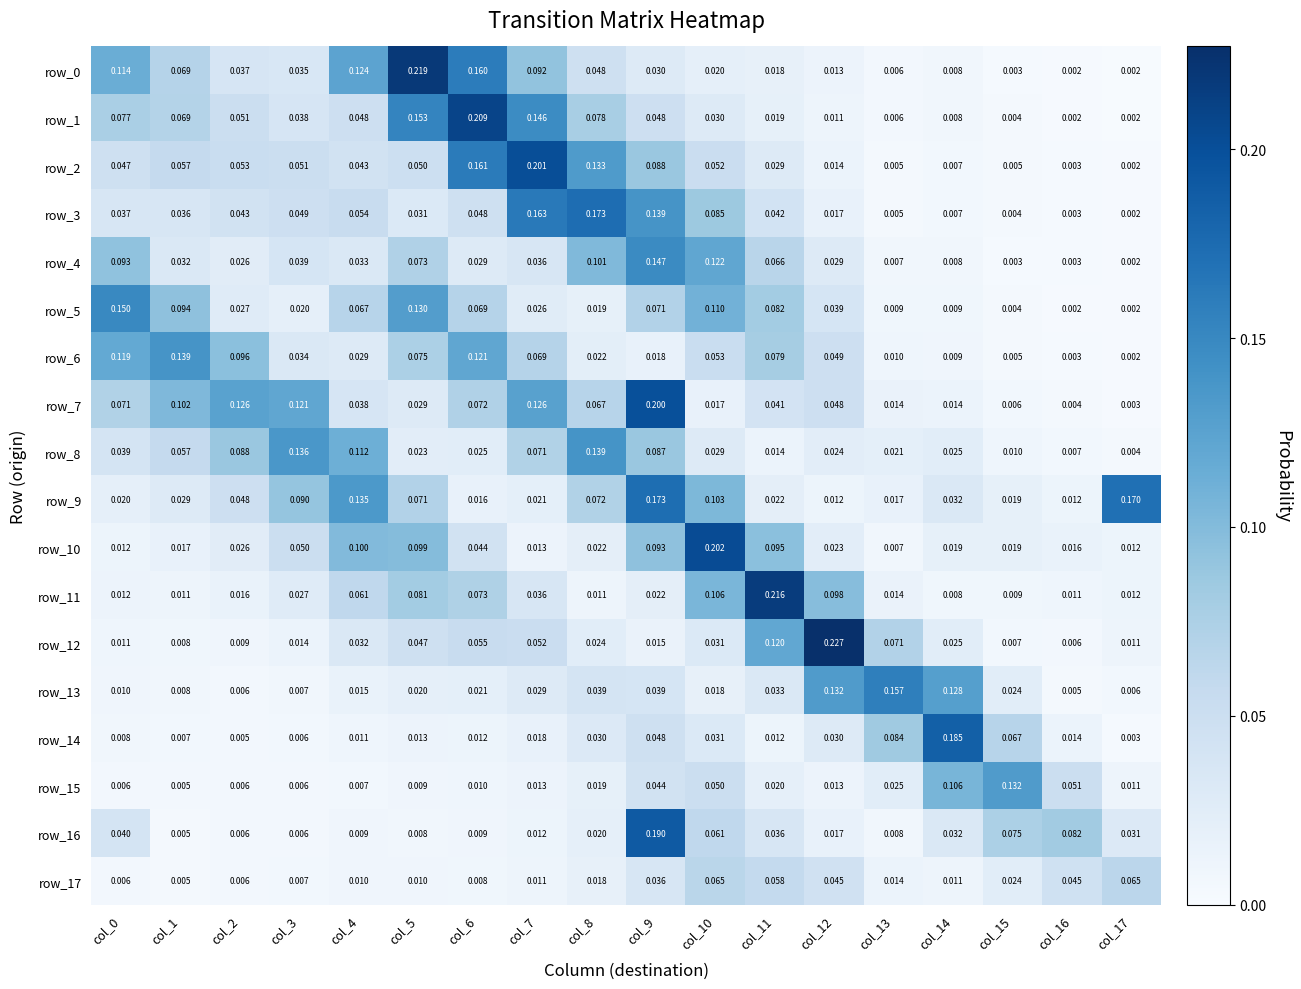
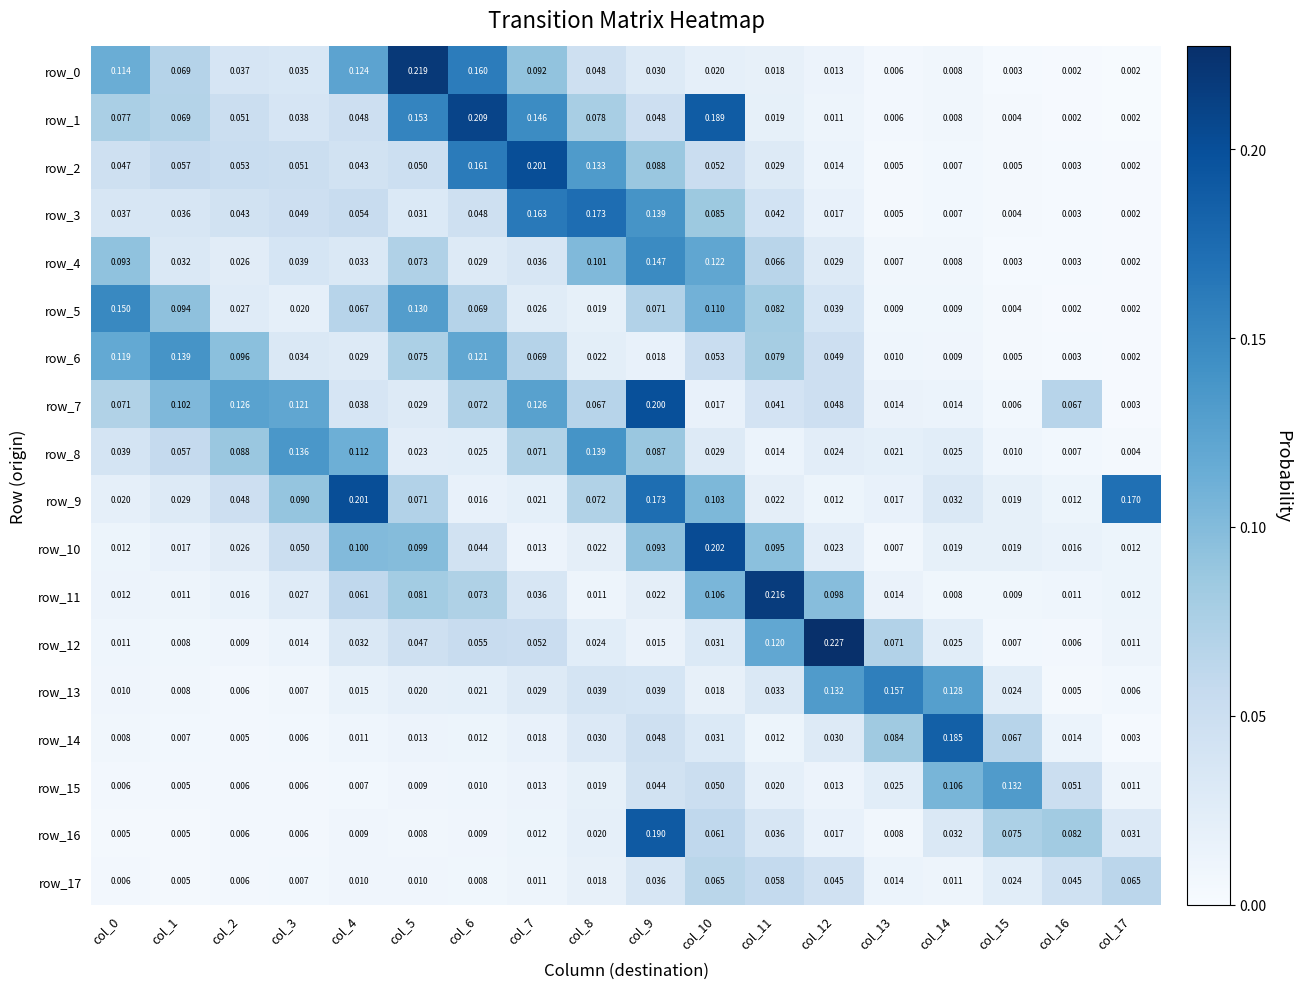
  {
    "row_1": {
      "col_0": 0.077,
      "col_1": 0.069,
      "col_2": 0.051,
      "col_3": 0.038,
      "col_4": 0.048,
      "col_5": 0.153,
      "col_6": 0.209,
      "col_7": 0.146,
      "col_8": 0.078,
      "col_9": 0.048,
-     "col_10": 0.030,
+     "col_10": 0.189,
      "col_11": 0.019,
      "col_12": 0.011,
      "col_13": 0.006,
      "col_14": 0.008,
      "col_15": 0.004,
      "col_16": 0.002,
      "col_17": 0.002
    },
    "row_7": {
      "col_0": 0.071,
      "col_1": 0.102,
      "col_2": 0.126,
      "col_3": 0.121,
      "col_4": 0.038,
      "col_5": 0.029,
      "col_6": 0.072,
      "col_7": 0.126,
      "col_8": 0.067,
      "col_9": 0.200,
      "col_10": 0.017,
      "col_11": 0.041,
      "col_12": 0.048,
      "col_13": 0.014,
      "col_14": 0.014,
      "col_15": 0.006,
-     "col_16": 0.004,
+     "col_16": 0.067,
      "col_17": 0.003
    },
    "row_9": {
      "col_0": 0.020,
      "col_1": 0.029,
      "col_2": 0.048,
      "col_3": 0.090,
-     "col_4": 0.135,
+     "col_4": 0.201,
      "col_5": 0.071,
      "col_6": 0.016,
      "col_7": 0.021,
      "col_8": 0.072,
      "col_9": 0.173,
      "col_10": 0.103,
      "col_11": 0.022,
      "col_12": 0.012,
      "col_13": 0.017,
      "col_14": 0.032,
      "col_15": 0.019,
      "col_16": 0.012,
      "col_17": 0.170
    },
    "row_16": {
-     "col_0": 0.040,
+     "col_0": 0.005,
      "col_1": 0.005,
      "col_2": 0.006,
      "col_3": 0.006,
      "col_4": 0.009,
      "col_5": 0.008,
      "col_6": 0.009,
      "col_7": 0.012,
      "col_8": 0.020,
      "col_9": 0.190,
      "col_10": 0.061,
      "col_11": 0.036,
      "col_12": 0.017,
      "col_13": 0.008,
      "col_14": 0.032,
      "col_15": 0.075,
      "col_16": 0.082,
      "col_17": 0.031
    }
  }
